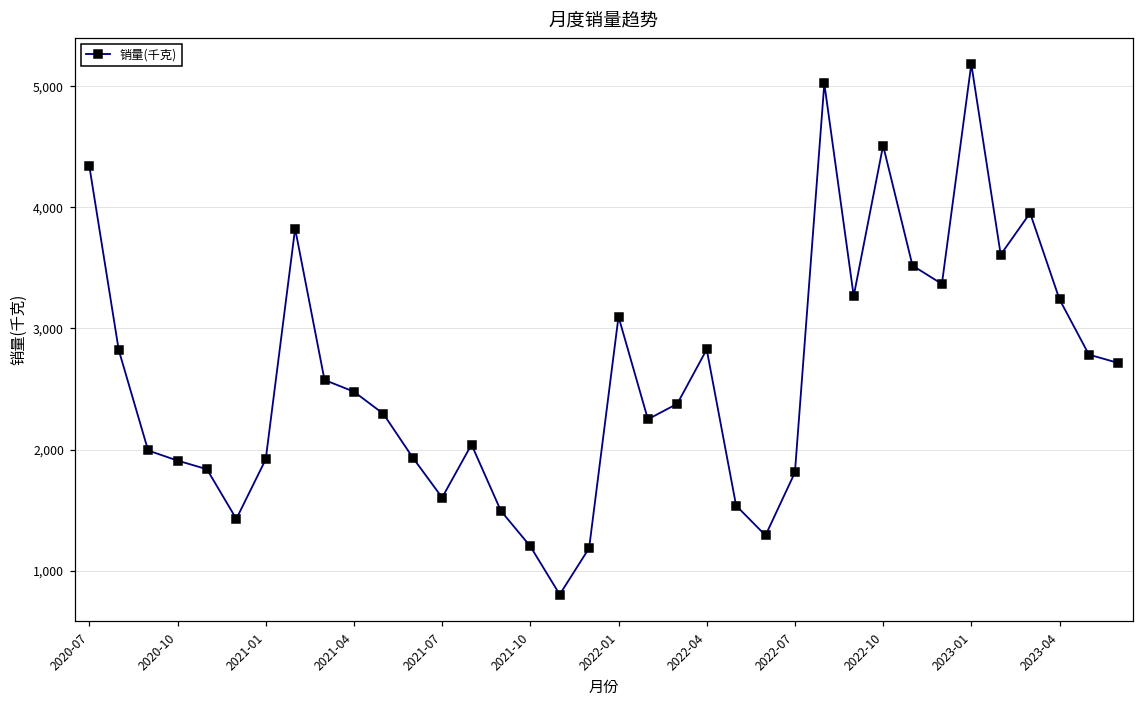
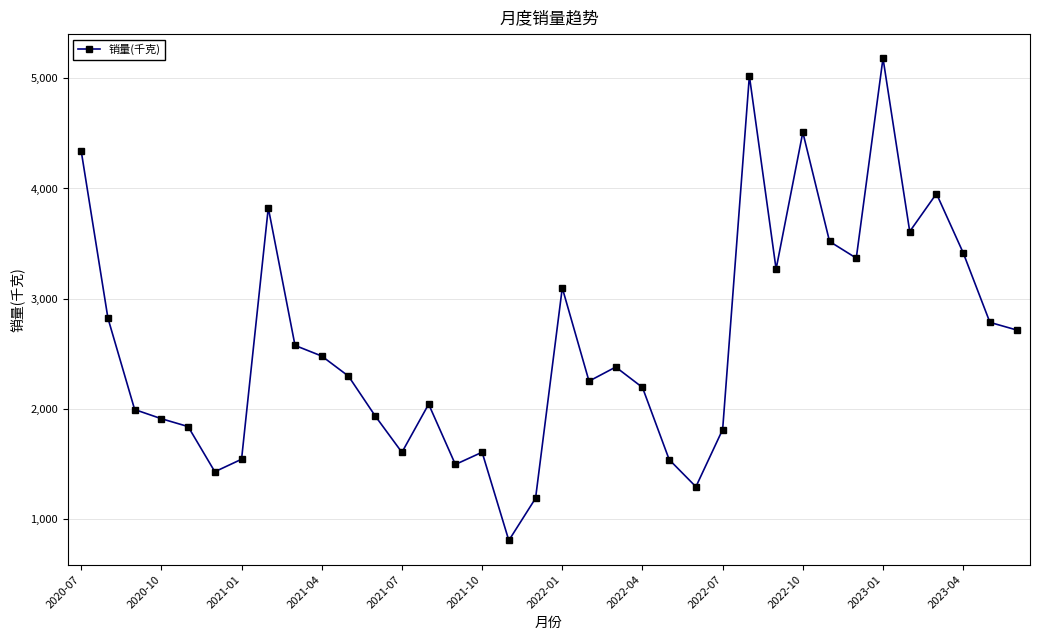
  {
    "2020-07": "4,340",
    "2020-10": "1,910",
-   "2021-01": "1,920",
+   "2021-01": "1,540",
    "2021-04": "2,480",
    "2021-07": "1,600",
-   "2021-10": "1,200",
+   "2021-10": "1,600",
    "2022-01": "3,100",
-   "2022-04": "2,830",
+   "2022-04": "2,190",
    "2022-07": "1,810",
    "2022-10": "4,510",
    "2023-01": "5,180",
-   "2023-04": "3,240"
+   "2023-04": "3,420"
  }
